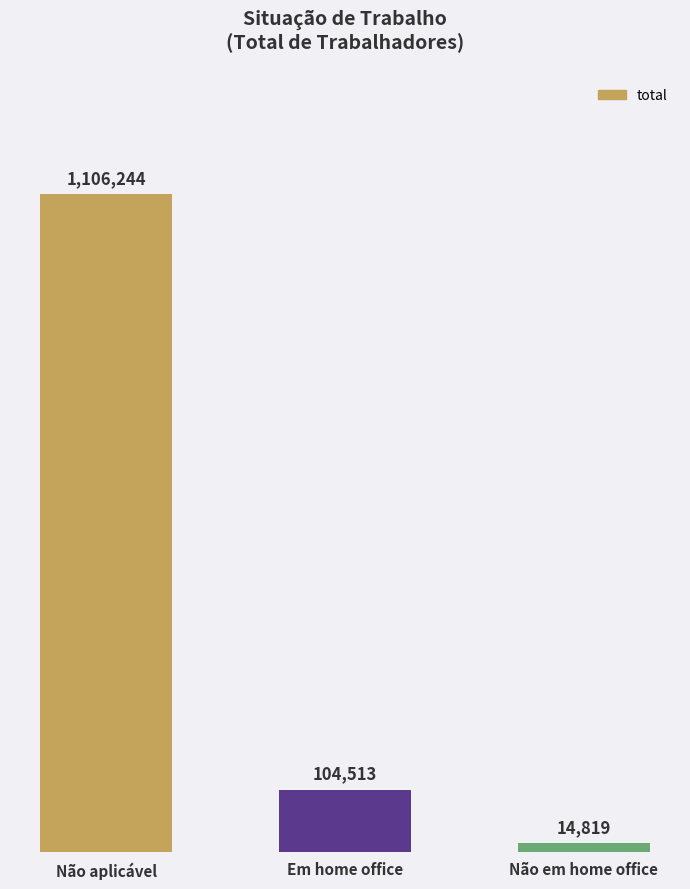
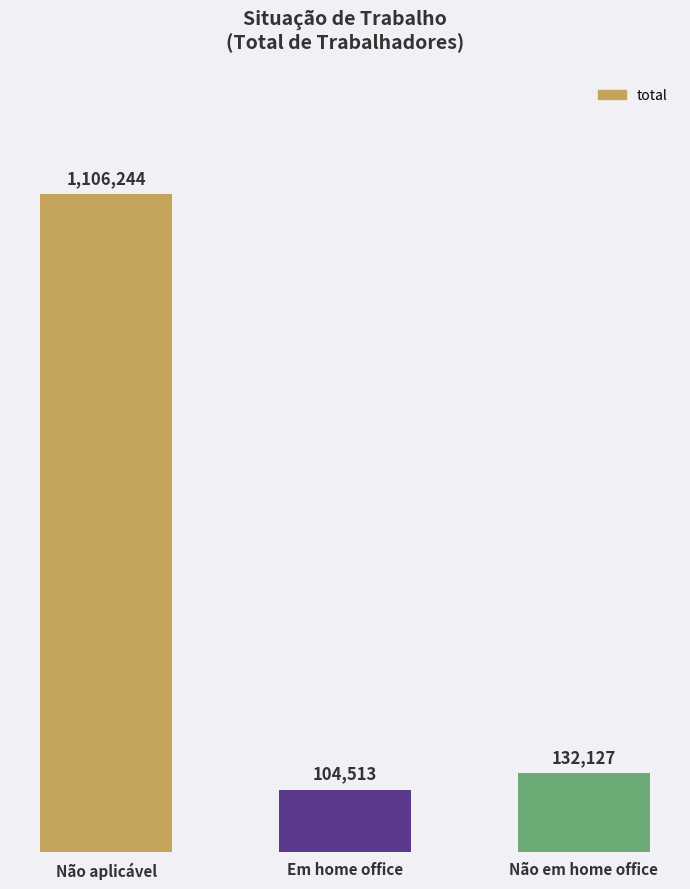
  {
    "Não aplicável": "1,106,244",
-   "Não em home office": "14,819"
+   "Não em home office": "132,127"
  }
